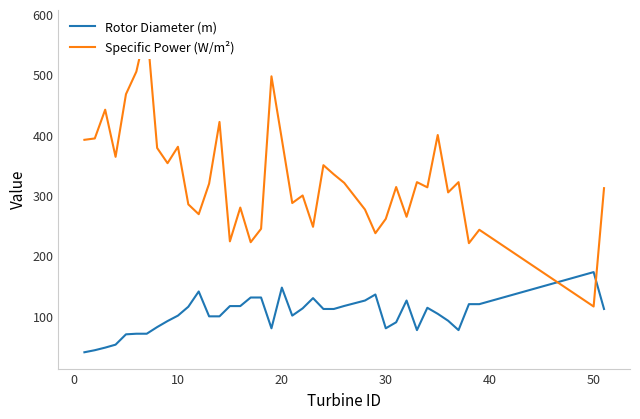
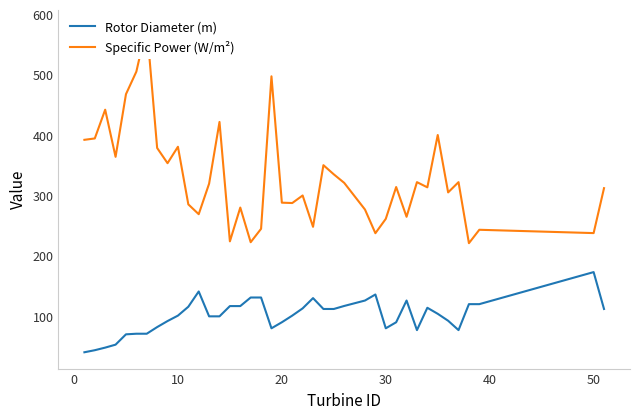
  {
    "Rotor Diameter (m)": {
      "10": 100,
-     "20": 150,
+     "20": 90,
      "30": 80,
      "50": 170
    },
    "Specific Power (W/m²)": {
      "10": 380,
-     "20": 390,
+     "20": 290,
      "30": 260,
-     "50": 120
+     "50": 240
    }
  }
